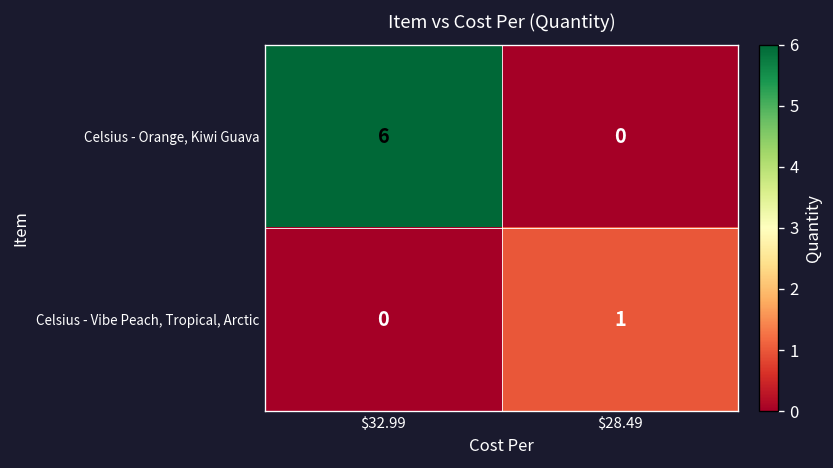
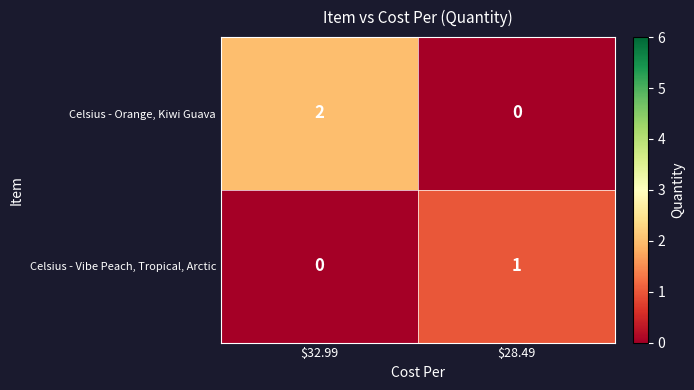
  {
    "Celsius - Orange, Kiwi Guava": {
-     "$32.99": 6,
+     "$32.99": 2,
      "$28.49": 0
    },
    "Celsius - Vibe Peach, Tropical, Arctic": {
      "$32.99": 0,
      "$28.49": 1
    }
  }
